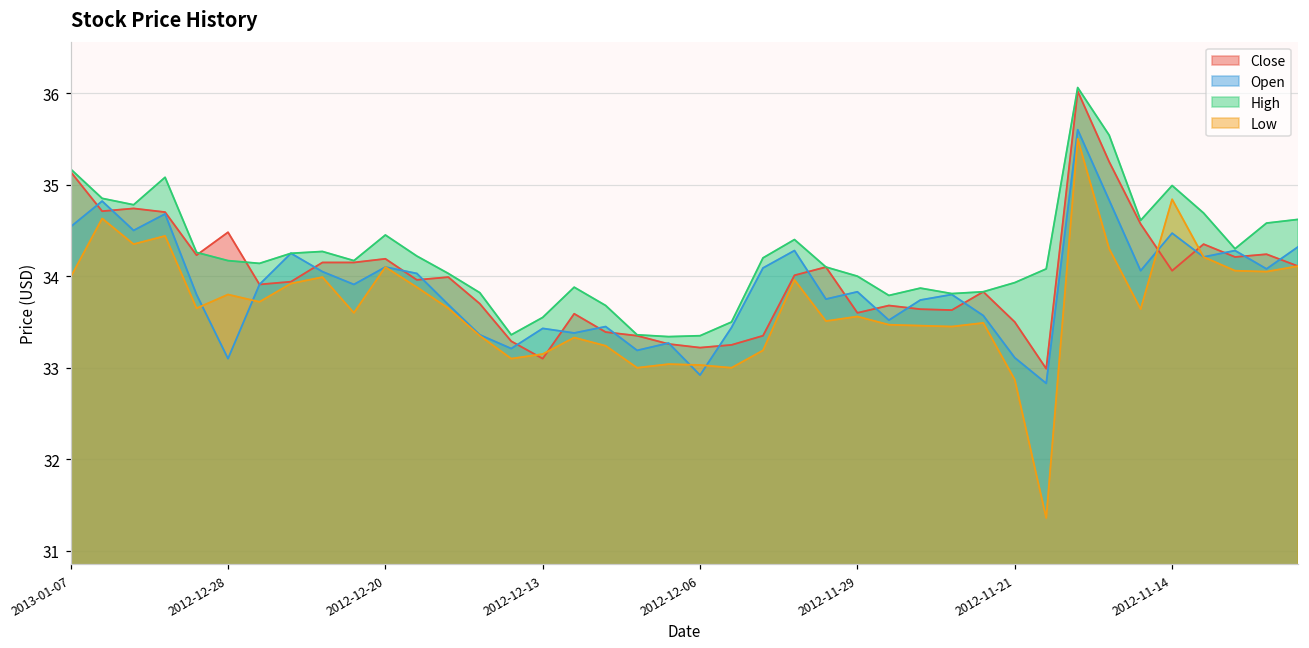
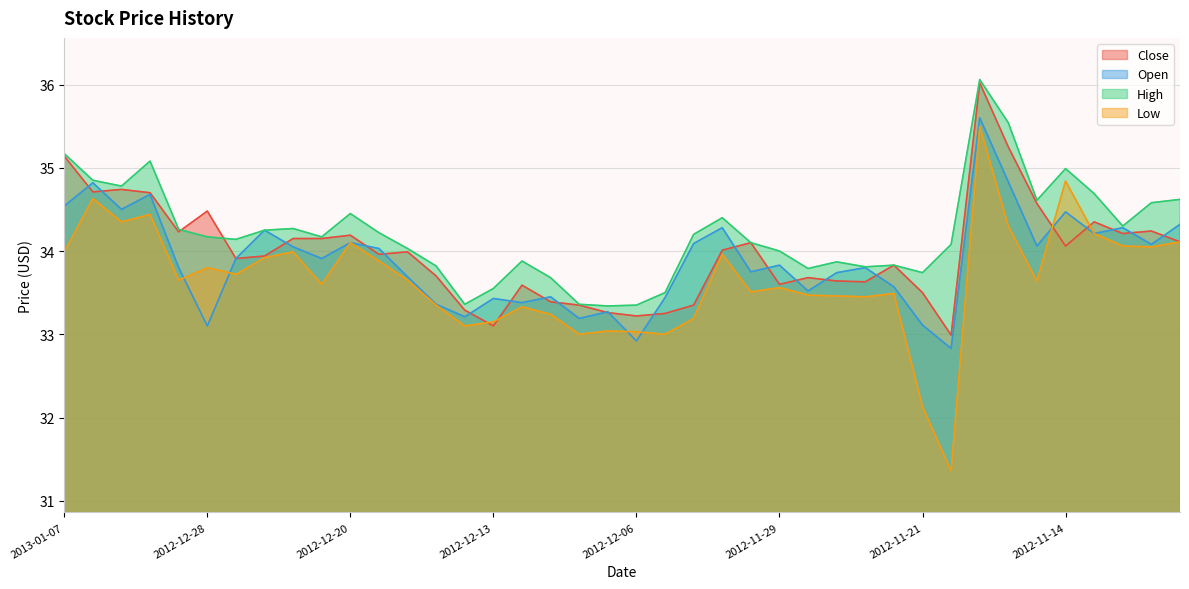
  {
    "Close": {
      "2012-12-28": 34.5,
      "2012-12-20": 34.2,
      "2012-12-13": 33.1,
      "2012-12-06": 33.2,
      "2012-11-29": 33.6,
      "2012-11-21": 33.5,
      "2012-11-14": 34.1
    },
    "Open": {
      "2013-01-07": 34.5,
      "2012-12-28": 33.1,
      "2012-12-13": 33.4,
      "2012-12-06": 32.9,
      "2012-11-29": 33.8,
      "2012-11-21": 33.1,
      "2012-11-14": 34.5
    },
    "High": {
      "2012-12-28": 34.2,
      "2012-12-20": 34.5,
      "2012-12-13": 33.6,
      "2012-12-06": 33.4,
      "2012-11-29": 34.0,
-     "2012-11-21": 33.9,
+     "2012-11-21": 33.7,
      "2012-11-14": 35.0
    },
    "Low": {
      "2013-01-07": 34.0,
      "2012-12-28": 33.8,
      "2012-12-13": 33.2,
      "2012-12-06": 33.0,
      "2012-11-29": 33.6,
-     "2012-11-21": 32.9,
+     "2012-11-21": 32.1,
      "2012-11-14": 34.8
    }
  }
